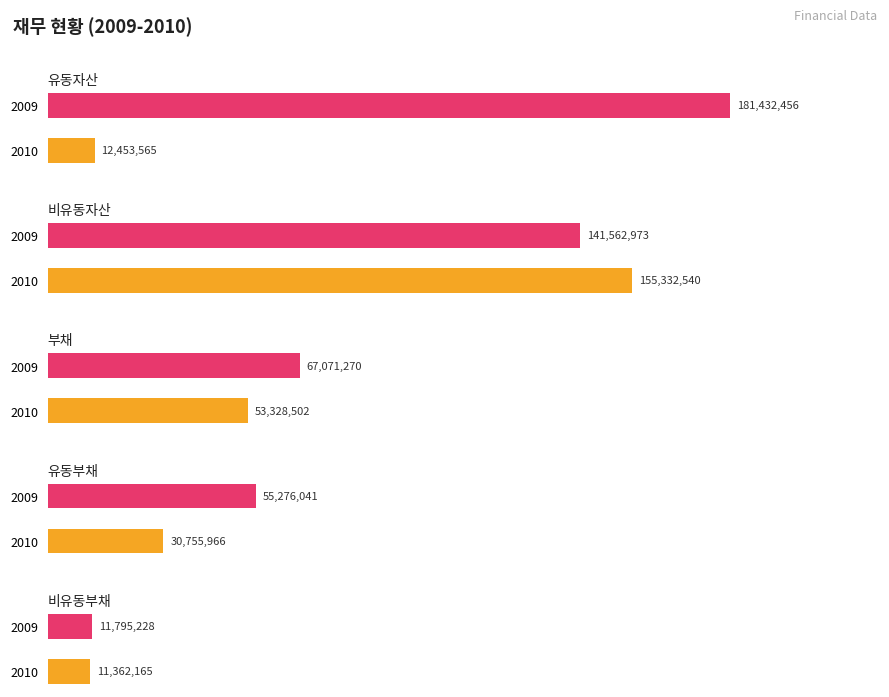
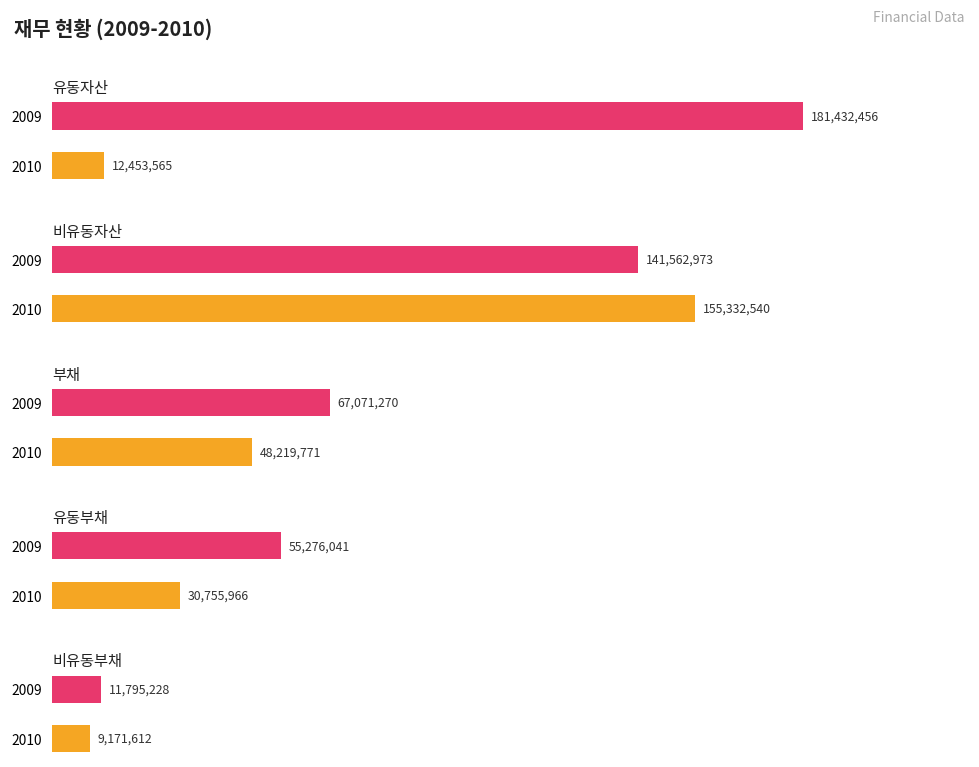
  {
    "유동자산": {
      "2009": "181,432,456",
      "2010": "12,453,565"
    },
    "비유동자산": {
      "2009": "141,562,973",
      "2010": "155,332,540"
    },
    "부채": {
      "2009": "67,071,270",
-     "2010": "53,328,502"
+     "2010": "48,219,771"
    },
    "유동부채": {
      "2009": "55,276,041",
      "2010": "30,755,966"
    },
    "비유동부채": {
      "2009": "11,795,228",
-     "2010": "11,362,165"
+     "2010": "9,171,612"
    }
  }
